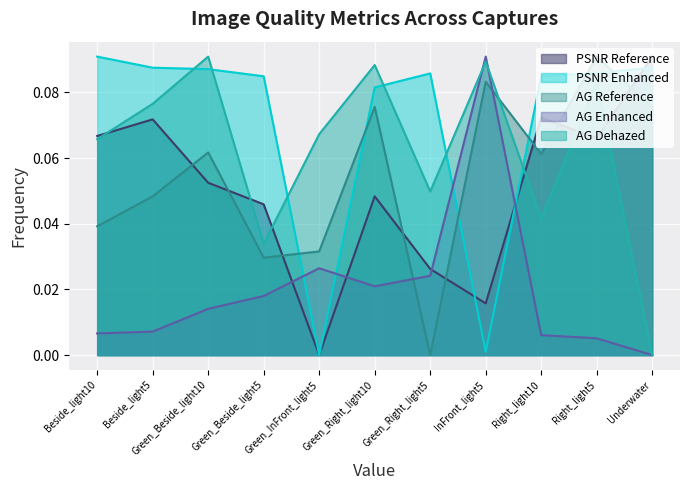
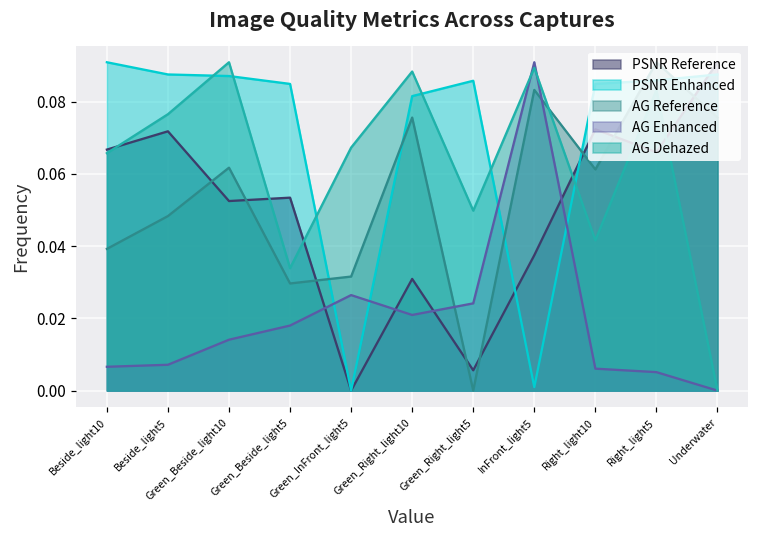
  {
    "PSNR Reference": {
      "Beside_light10": 0.067,
      "Beside_light5": 0.072,
      "Green_Beside_light10": 0.052,
-     "Green_Beside_light5": 0.046,
-     "Green_Right_light10": 0.048,
-     "Green_Right_light5": 0.026,
-     "InFront_light5": 0.016
+     "Green_Beside_light5": 0.053,
+     "Green_Right_light10": 0.031,
+     "Green_Right_light5": 0.006,
+     "InFront_light5": 0.037
    }
  }
